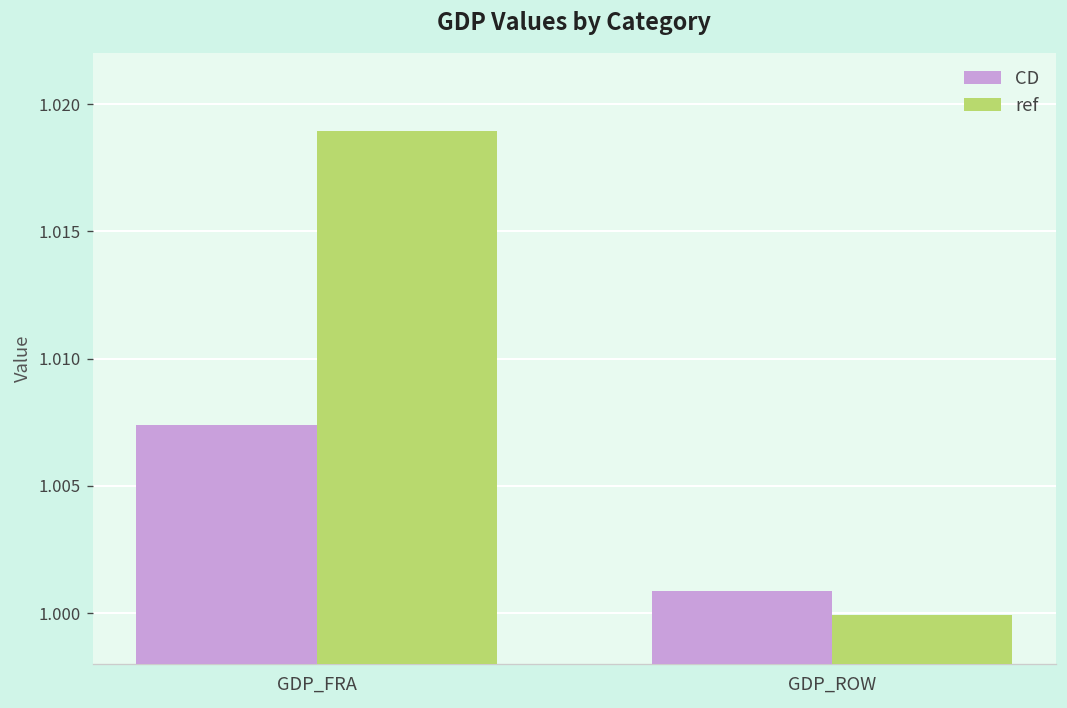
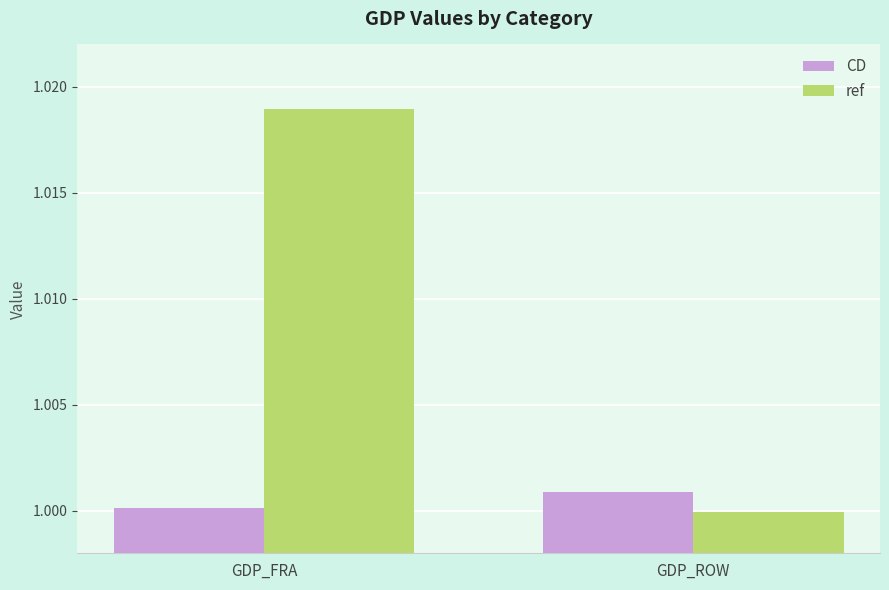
  {
    "CD": {
-     "GDP_FRA": 1.0074,
+     "GDP_FRA": 1.0001,
      "GDP_ROW": 1.0009
    },
    "ref": {
      "GDP_FRA": 1.0189,
      "GDP_ROW": 0.9999
    }
  }
